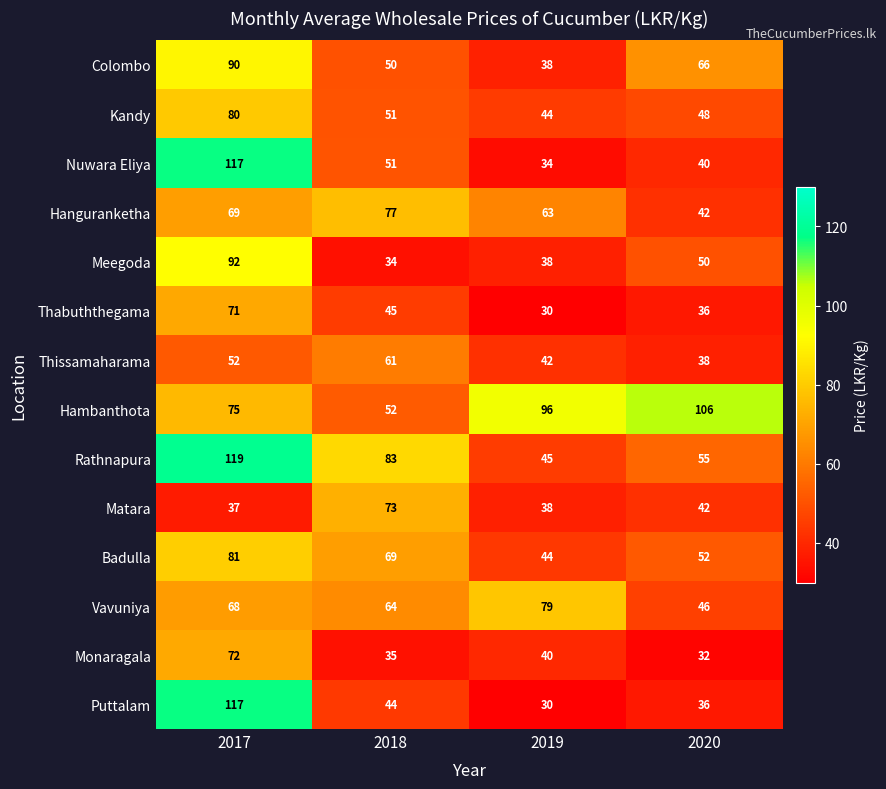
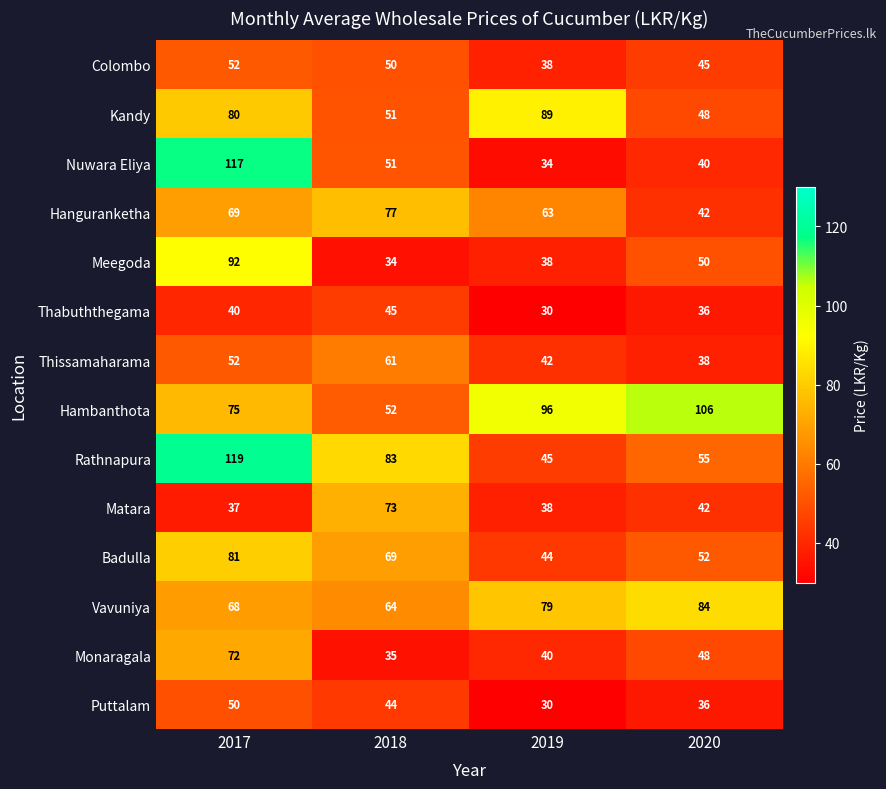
  {
    "Colombo": {
-     "2017": 90,
+     "2017": 52,
      "2018": 50,
      "2019": 38,
-     "2020": 66
+     "2020": 45
    },
    "Kandy": {
      "2017": 80,
      "2018": 51,
-     "2019": 44,
+     "2019": 89,
      "2020": 48
    },
    "Nuwara Eliya": {
      "2017": 117,
      "2018": 51,
      "2019": 34,
      "2020": 40
    },
    "Hanguranketha": {
      "2017": 69,
      "2018": 77,
      "2019": 63,
      "2020": 42
    },
    "Meegoda": {
      "2017": 92,
      "2018": 34,
      "2019": 38,
      "2020": 50
    },
    "Thabuththegama": {
-     "2017": 71,
+     "2017": 40,
      "2018": 45,
      "2019": 30,
      "2020": 36
    },
    "Thissamaharama": {
      "2017": 52,
      "2018": 61,
      "2019": 42,
      "2020": 38
    },
    "Hambanthota": {
      "2017": 75,
      "2018": 52,
      "2019": 96,
      "2020": 106
    },
    "Rathnapura": {
      "2017": 119,
      "2018": 83,
      "2019": 45,
      "2020": 55
    },
    "Matara": {
      "2017": 37,
      "2018": 73,
      "2019": 38,
      "2020": 42
    },
    "Badulla": {
      "2017": 81,
      "2018": 69,
      "2019": 44,
      "2020": 52
    },
    "Vavuniya": {
      "2017": 68,
      "2018": 64,
      "2019": 79,
-     "2020": 46
+     "2020": 84
    },
    "Monaragala": {
      "2017": 72,
      "2018": 35,
      "2019": 40,
-     "2020": 32
+     "2020": 48
    },
    "Puttalam": {
-     "2017": 117,
+     "2017": 50,
      "2018": 44,
      "2019": 30,
      "2020": 36
    }
  }
